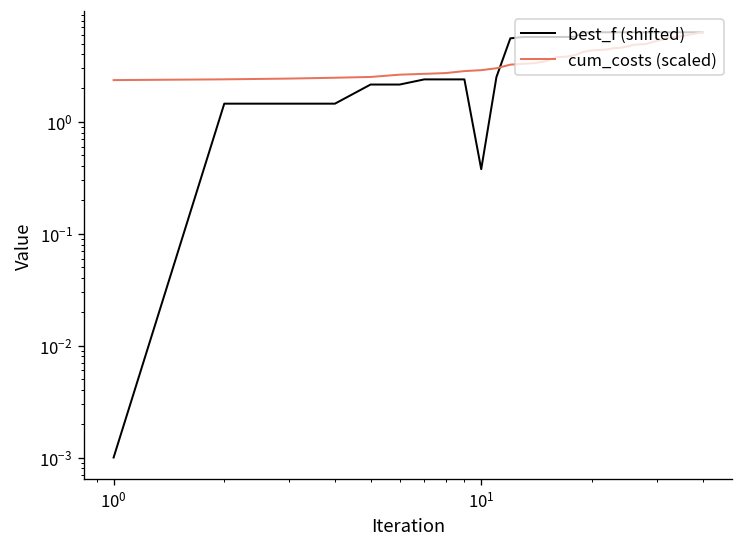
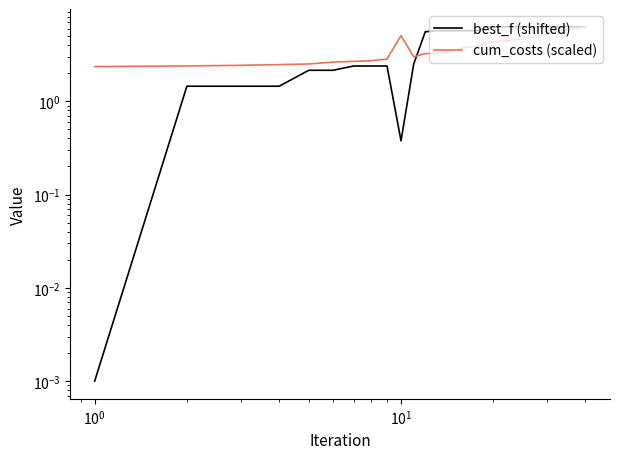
  {
    "best_f (shifted)": {
      "10^0": 0.0010,
      "10^1": 0.38
    },
    "cum_costs (scaled)": {
      "10^0": 2.4,
-     "10^1": 2.9
+     "10^1": 5
    }
  }
